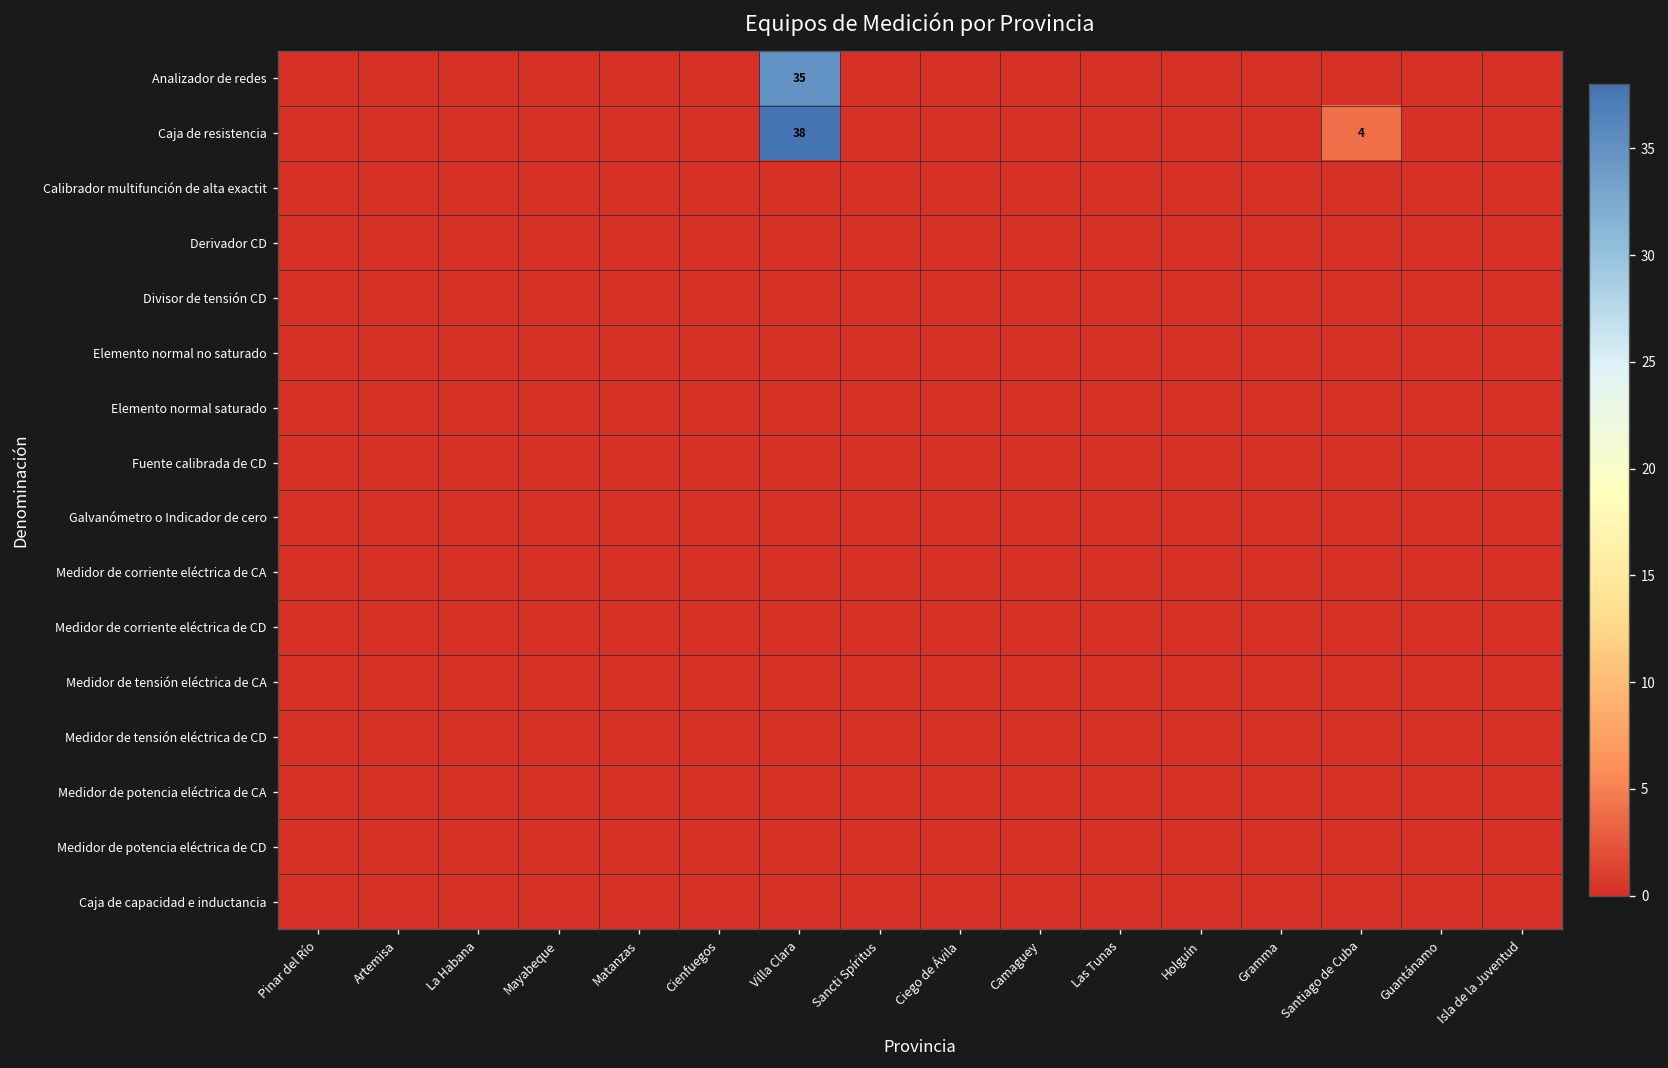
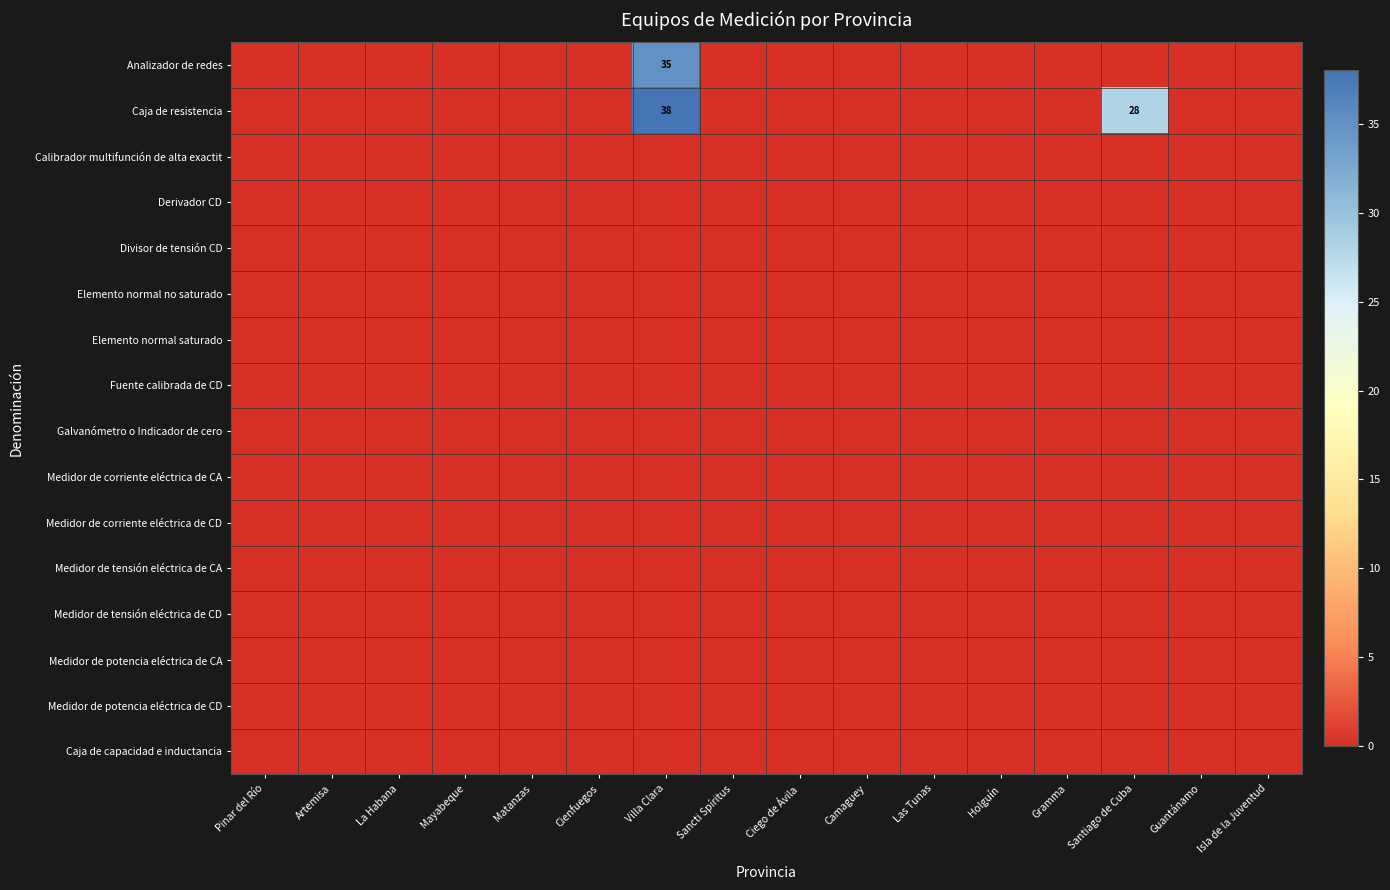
  {
    "Analizador de redes": {
      "Villa Clara": 35
    },
    "Caja de resistencia": {
      "Villa Clara": 38,
-     "Santiago de Cuba": 4
+     "Santiago de Cuba": 28
    }
  }
